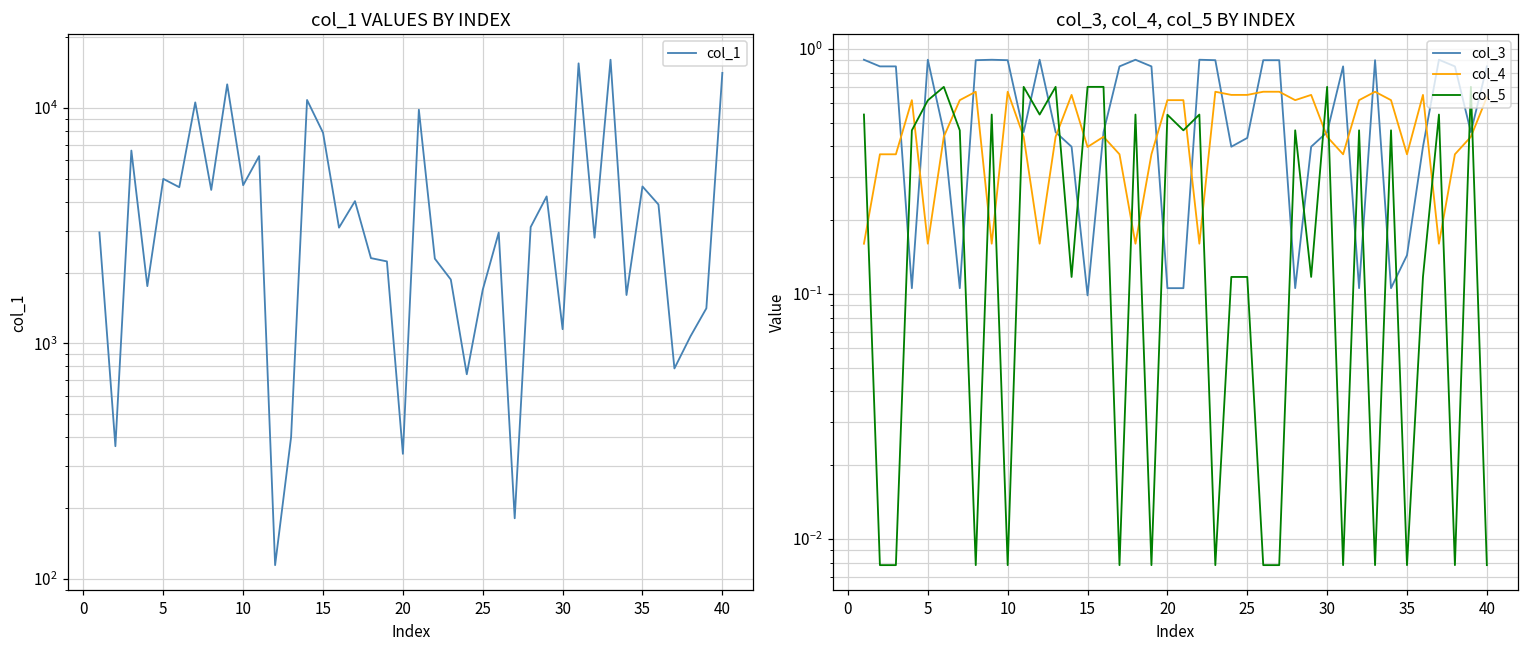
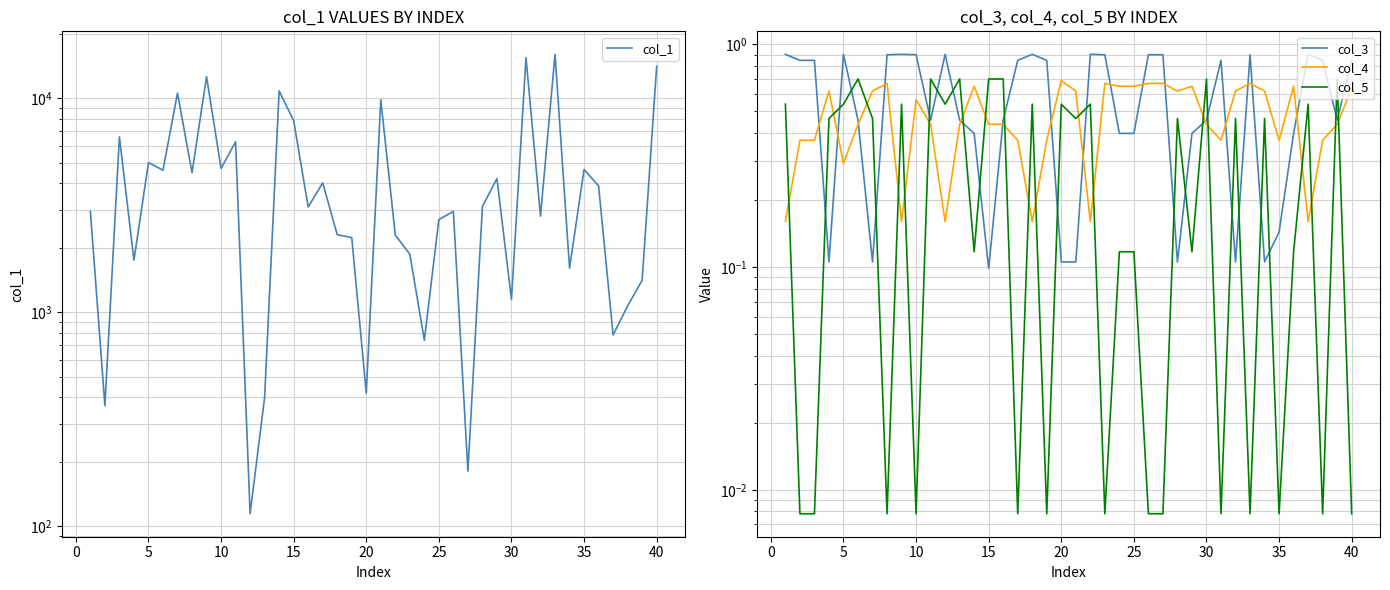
  {
    "col_1 VALUES BY INDEX": {
      "5": 5000,
      "10": 4700,
      "15": 7900,
-     "20": 340,
-     "25": 1700,
+     "20": 420,
+     "25": 2700,
      "30": 1100,
      "35": 4600,
      "40": 14000
    },
    "col_3, col_4, col_5 BY INDEX": {
      "col_3": {
        "5": 0.90,
        "10": 0.90,
        "15": 0.10,
        "20": 0.11,
-       "25": 0.43,
+       "25": 0.40,
        "30": 0.46,
        "35": 0.14
      },
      "col_4": {
-       "5": 0.16,
-       "10": 0.67,
-       "15": 0.40,
-       "20": 0.62,
+       "5": 0.29,
+       "10": 0.56,
+       "15": 0.44,
+       "20": 0.69,
        "25": 0.65,
        "30": 0.44,
        "35": 0.37
      },
      "col_5": {
-       "5": 0.62,
+       "5": 0.54,
        "10": 0.0078,
        "15": 0.70,
        "20": 0.54,
        "25": 0.12,
        "30": 0.70,
        "35": 0.0078,
        "40": 0.0078
      }
    }
  }
